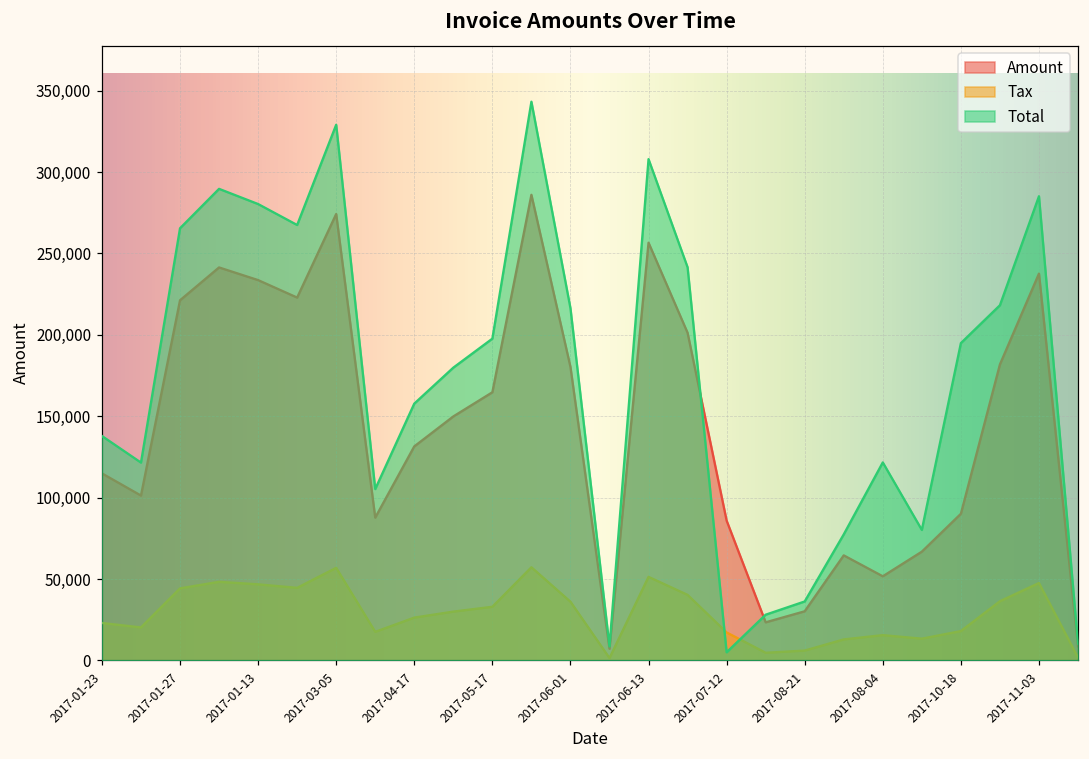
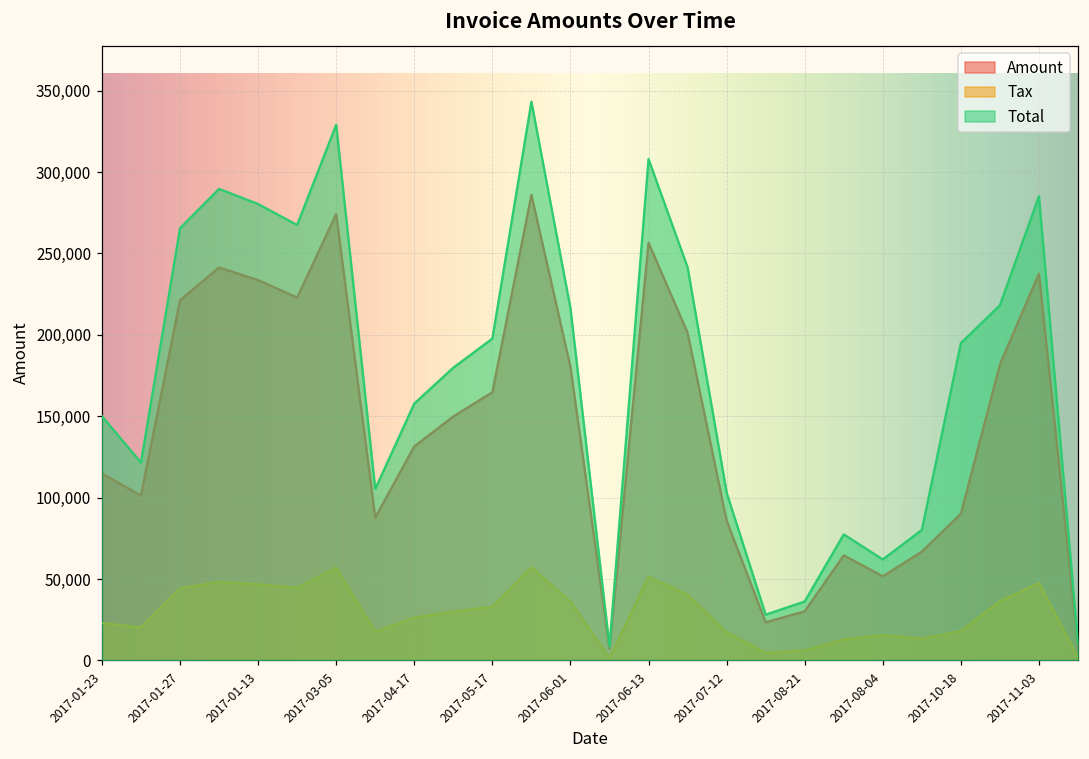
  {
    "Amount": {
      "2017-01-23": "115,000",
      "2017-01-27": "221,000",
      "2017-03-05": "274,000",
      "2017-04-17": "131,000",
      "2017-05-17": "165,000",
      "2017-06-01": "180,000",
      "2017-06-13": "257,000",
      "2017-07-12": "86,000",
      "2017-08-21": "30,000",
      "2017-08-04": "52,000",
      "2017-10-18": "90,000"
    },
    "Tax": {
      "2017-01-23": "23,000",
      "2017-01-27": "44,000",
      "2017-03-05": "57,000",
      "2017-04-17": "26,000",
      "2017-05-17": "33,000",
      "2017-06-01": "36,000",
      "2017-06-13": "51,000",
      "2017-07-12": "17,000",
      "2017-08-21": "6,000",
      "2017-08-04": "16,000",
      "2017-10-18": "18,000"
    },
    "Total": {
-     "2017-01-23": "138,000",
+     "2017-01-23": "150,000",
      "2017-01-27": "265,000",
      "2017-03-05": "329,000",
      "2017-04-17": "158,000",
      "2017-05-17": "198,000",
      "2017-06-01": "216,000",
      "2017-06-13": "308,000",
-     "2017-07-12": "5,000",
+     "2017-07-12": "103,000",
      "2017-08-21": "36,000",
-     "2017-08-04": "122,000",
+     "2017-08-04": "62,000",
      "2017-10-18": "195,000"
    }
  }
